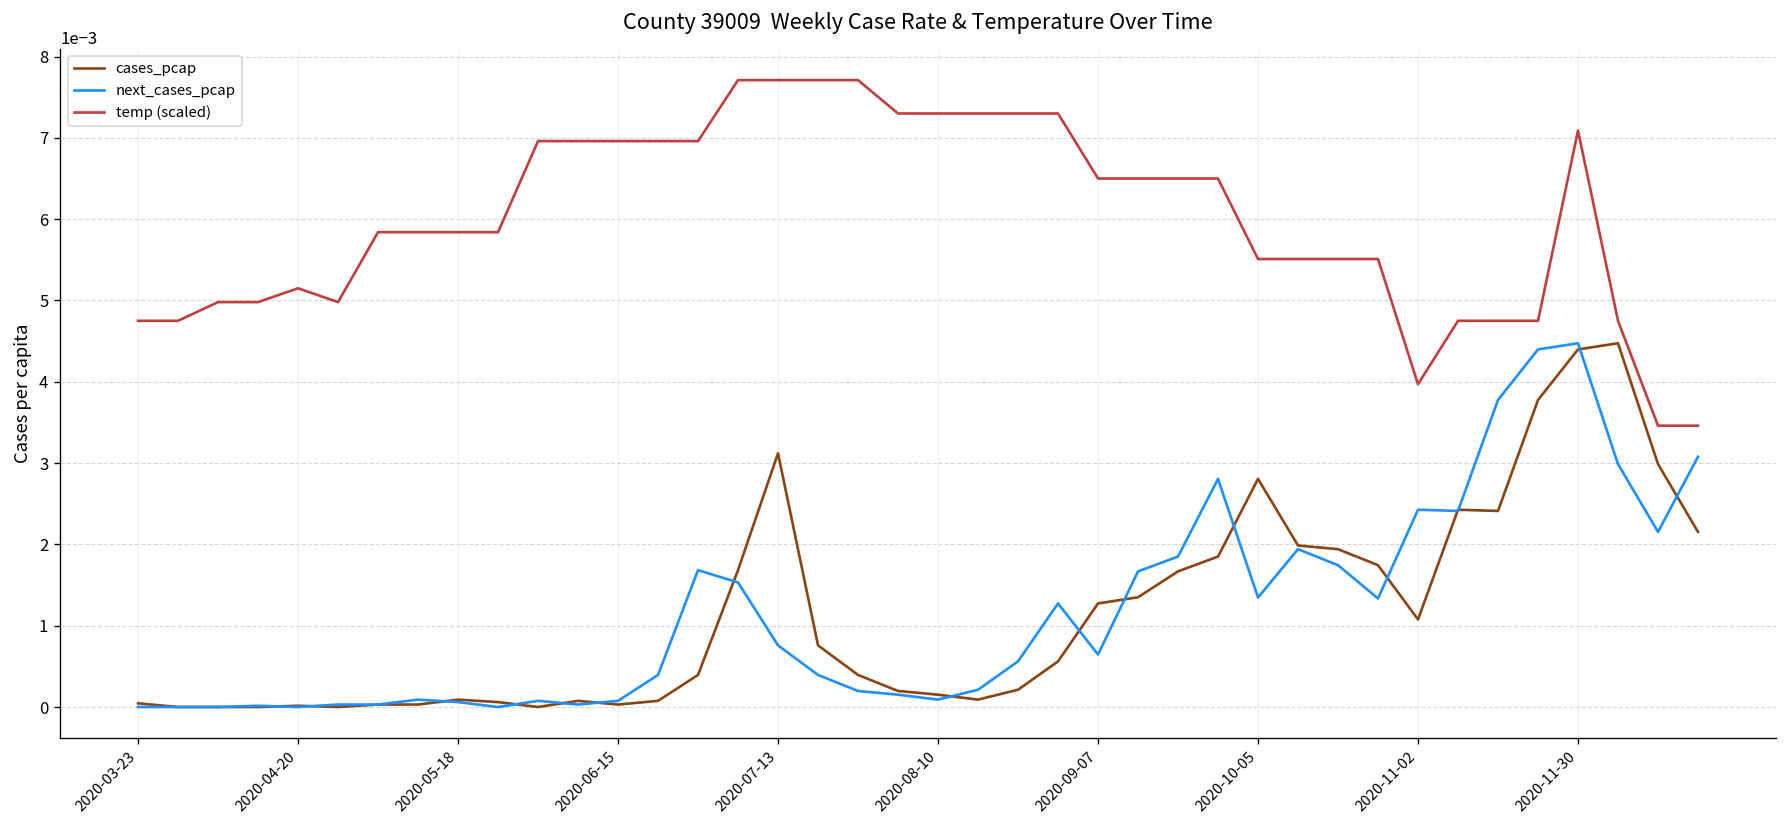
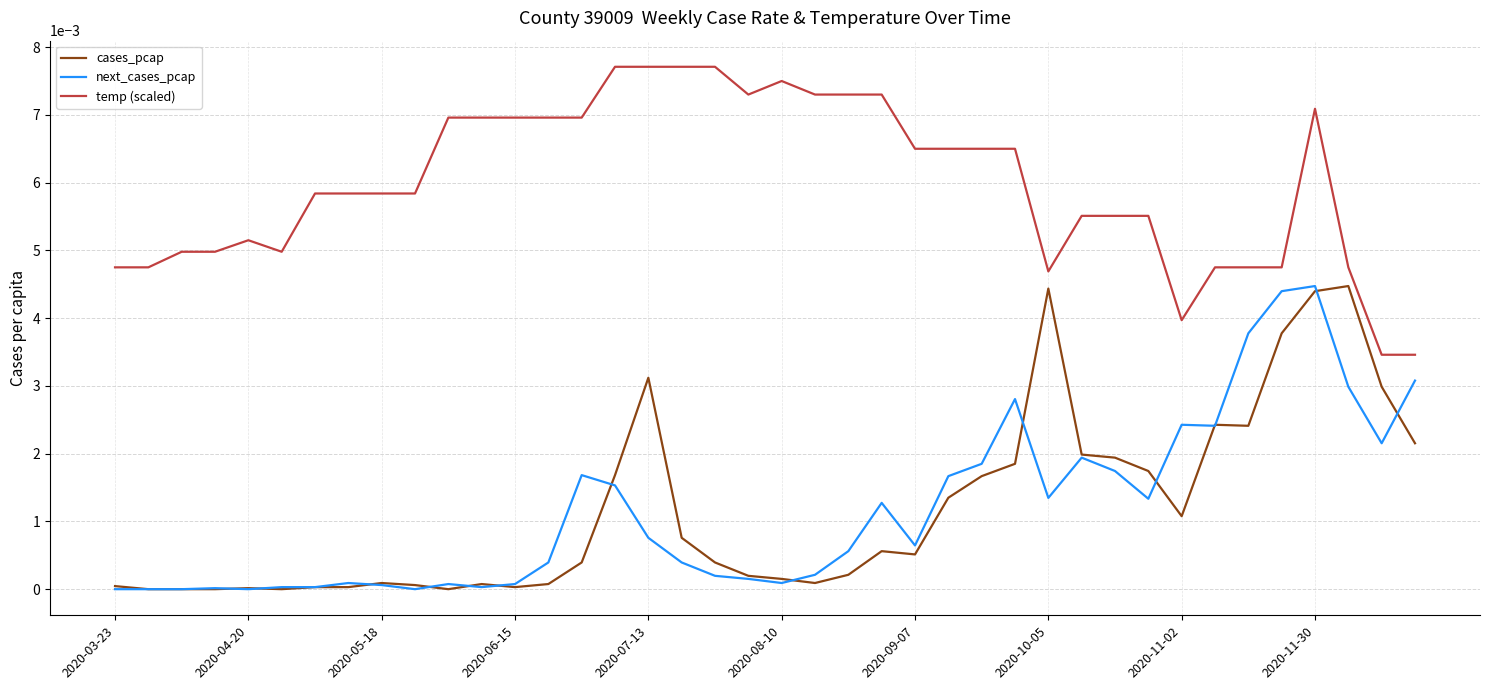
  {
    "cases_pcap": {
      "2020-03-23": 0.0000,
      "2020-06-15": 0.0000,
      "2020-07-13": 0.0031,
      "2020-08-10": 0.0002,
-     "2020-09-07": 0.0013,
-     "2020-10-05": 0.0028,
+     "2020-09-07": 0.0005,
+     "2020-10-05": 0.0044,
      "2020-11-02": 0.0011,
      "2020-11-30": 0.0044
    },
    "next_cases_pcap": {
      "2020-03-23": 0.0000,
      "2020-06-15": 0.0001,
      "2020-07-13": 0.0008,
      "2020-08-10": 0.0001,
      "2020-09-07": 0.0006,
      "2020-10-05": 0.0013,
      "2020-11-02": 0.0024,
      "2020-11-30": 0.0045
    },
    "temp (scaled)": {
      "2020-03-23": 0.0048,
      "2020-04-20": 0.0052,
      "2020-05-18": 0.0058,
      "2020-06-15": 0.0070,
      "2020-07-13": 0.0077,
-     "2020-08-10": 0.0073,
+     "2020-08-10": 0.0075,
      "2020-09-07": 0.0065,
-     "2020-10-05": 0.0055,
+     "2020-10-05": 0.0047,
      "2020-11-02": 0.0040,
      "2020-11-30": 0.0071
    }
  }
